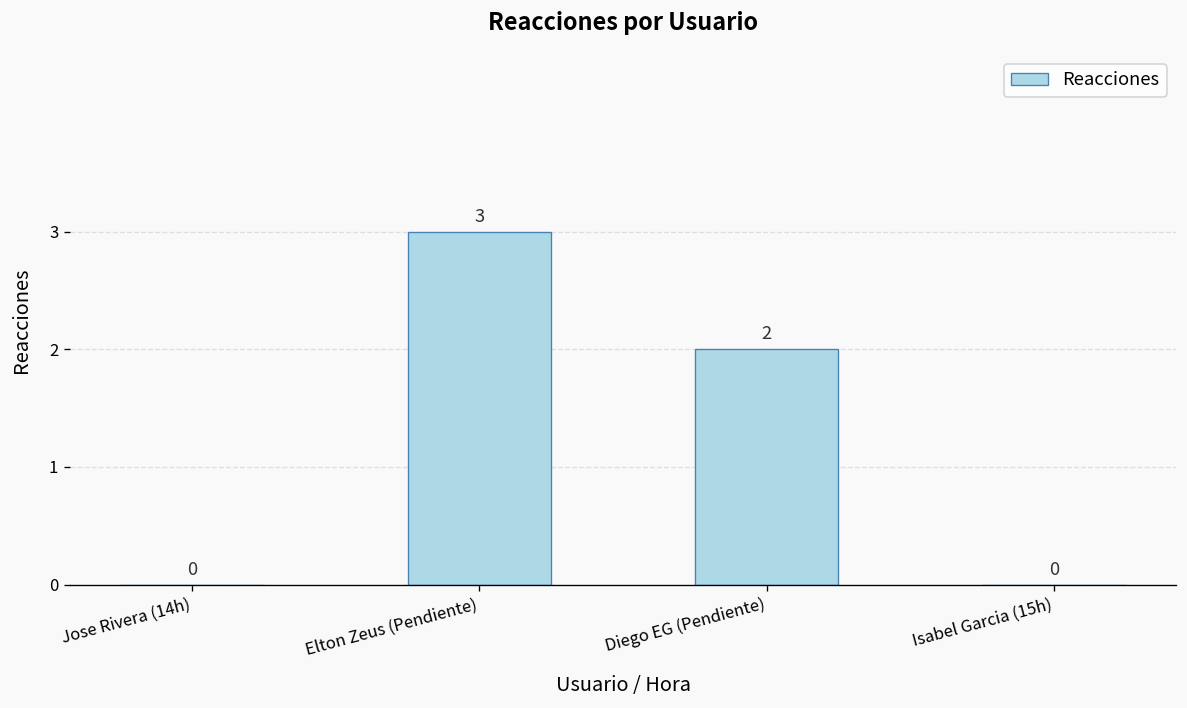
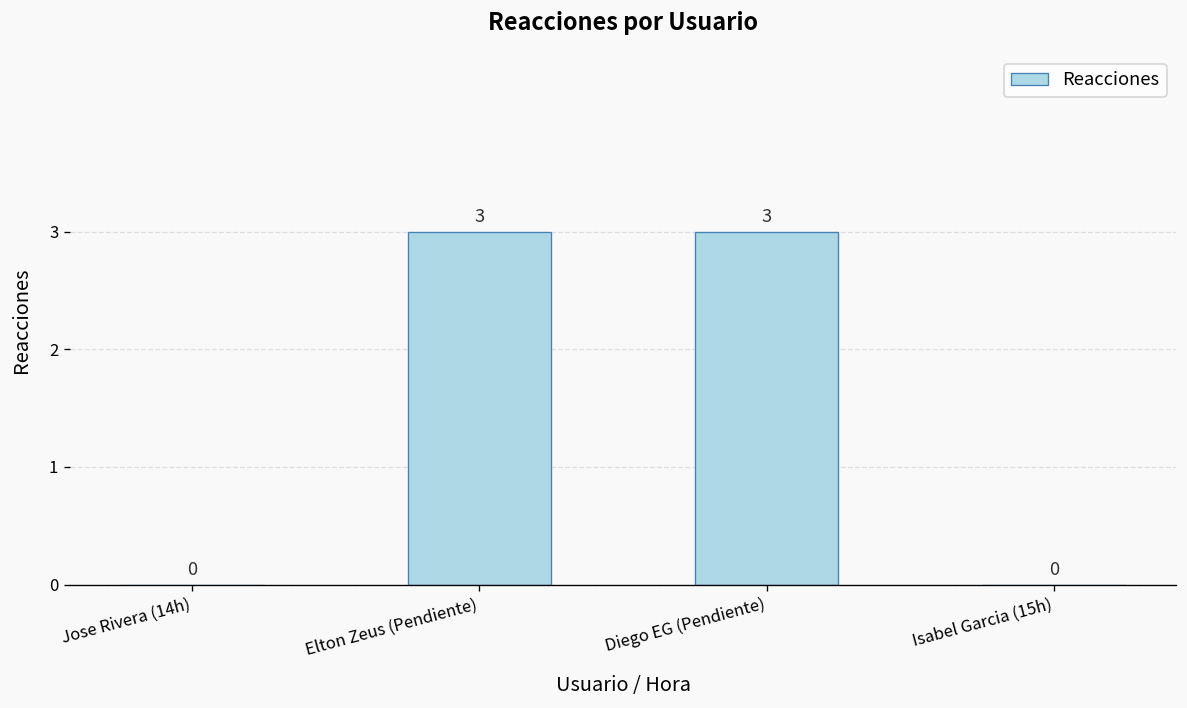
  {
    "Jose Rivera (14h)": 0,
    "Elton Zeus (Pendiente)": 3,
-   "Diego EG (Pendiente)": 2,
+   "Diego EG (Pendiente)": 3,
    "Isabel Garcia (15h)": 0
  }
